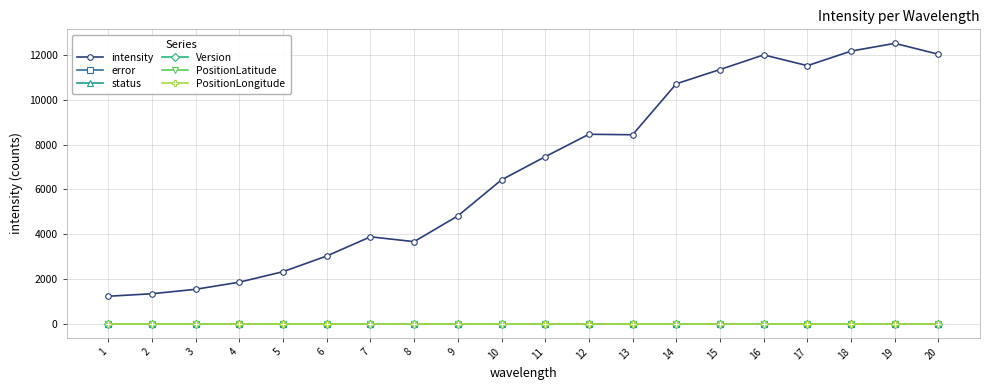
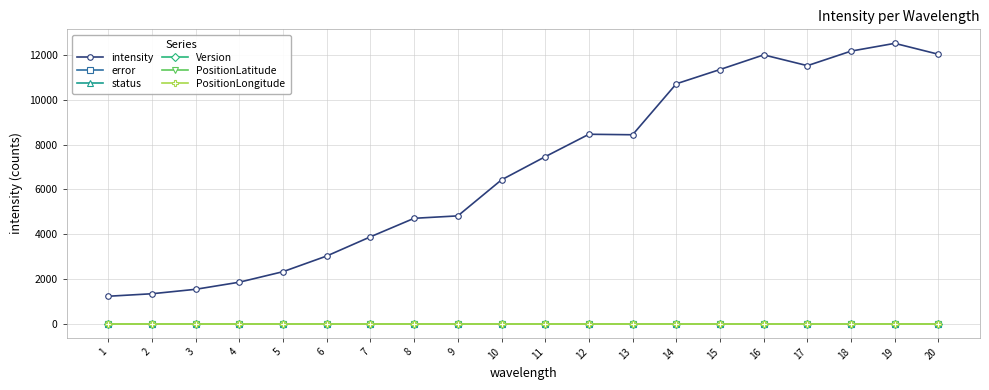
  {
    "intensity": {
      "1": 1200,
      "2": 1300,
      "3": 1500,
      "4": 1900,
      "5": 2300,
      "6": 3000,
      "7": 3900,
-     "8": 3700,
+     "8": 4700,
      "9": 4800,
      "10": 6400,
      "11": 7500,
      "12": 8500,
      "13": 8400,
      "14": 10700,
      "15": 11400,
      "16": 12000,
      "17": 11500,
      "18": 12200,
      "19": 12500,
      "20": 12000
    },
    "PositionLongitude": {
      "1": 0,
      "2": 0,
      "3": 0,
      "4": 0,
      "5": 0,
      "6": 0,
      "7": 0,
      "8": 0,
      "9": 0,
      "10": 0,
      "11": 0,
      "12": 0,
      "13": 0,
      "14": 0,
      "15": 0,
      "16": 0,
      "17": 0,
      "18": 0,
      "19": 0,
      "20": 0
    }
  }
